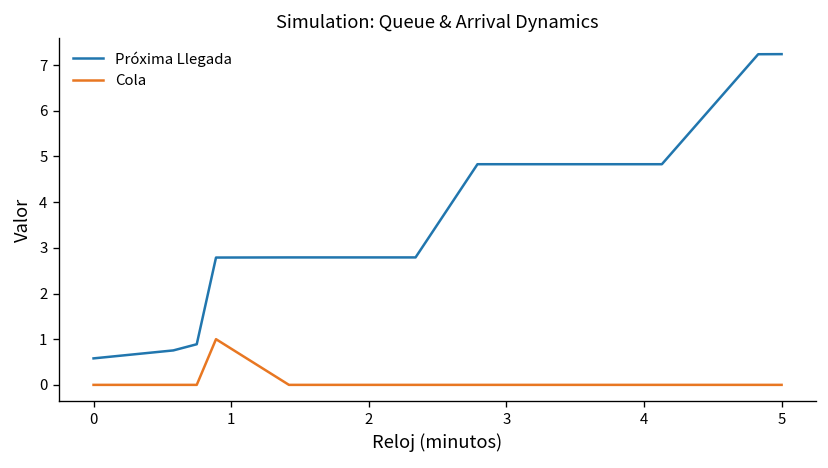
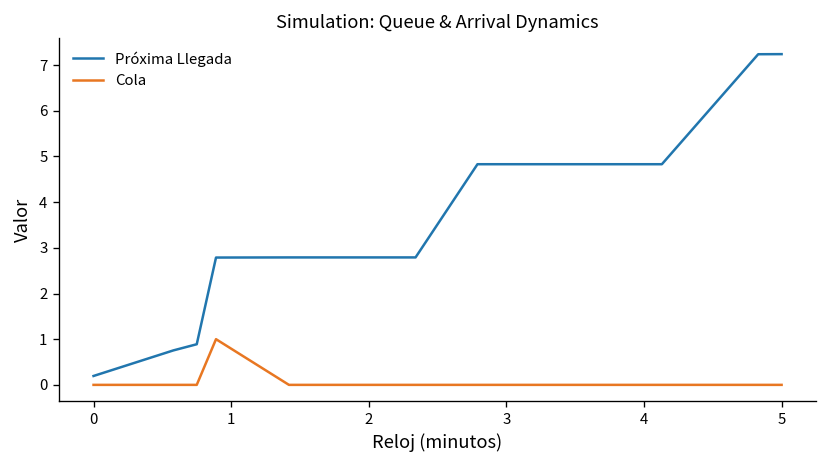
  {
    "Próxima Llegada": {
-     "0": 0.6,
+     "0": 0.2,
      "5": 7.2
    },
    "Cola": {
      "0": 0.0,
      "5": 0.0
    }
  }
